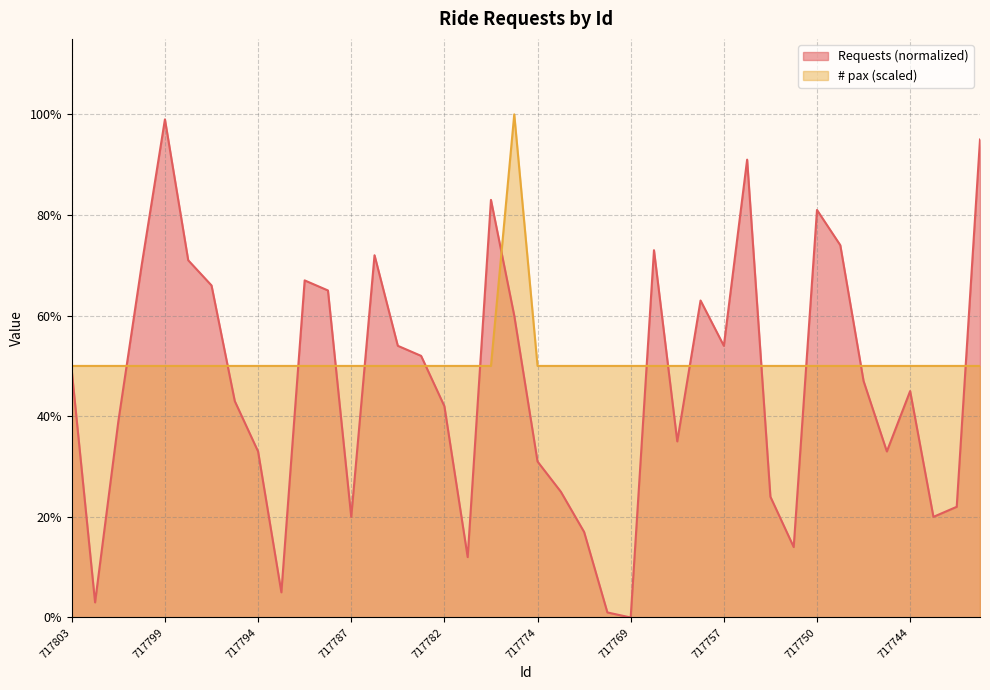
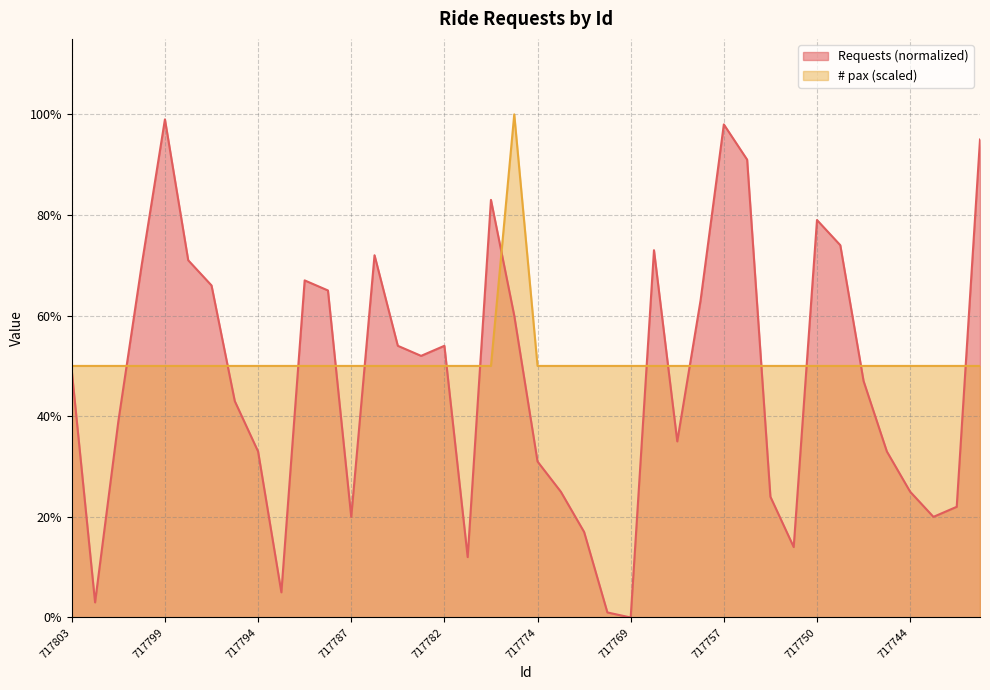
  {
    "Requests (normalized)": {
      "717803": "49%",
      "717799": "99%",
      "717794": "33%",
      "717787": "20%",
-     "717782": "42%",
+     "717782": "54%",
      "717774": "31%",
      "717769": "0%",
-     "717757": "54%",
-     "717750": "81%",
-     "717744": "45%"
+     "717757": "98%",
+     "717750": "79%",
+     "717744": "25%"
    },
    "# pax (scaled)": {
      "717803": "50%",
      "717799": "50%",
      "717794": "50%",
      "717787": "50%",
      "717782": "50%",
      "717774": "50%",
      "717769": "50%",
      "717757": "50%",
      "717750": "50%",
      "717744": "50%"
    }
  }
